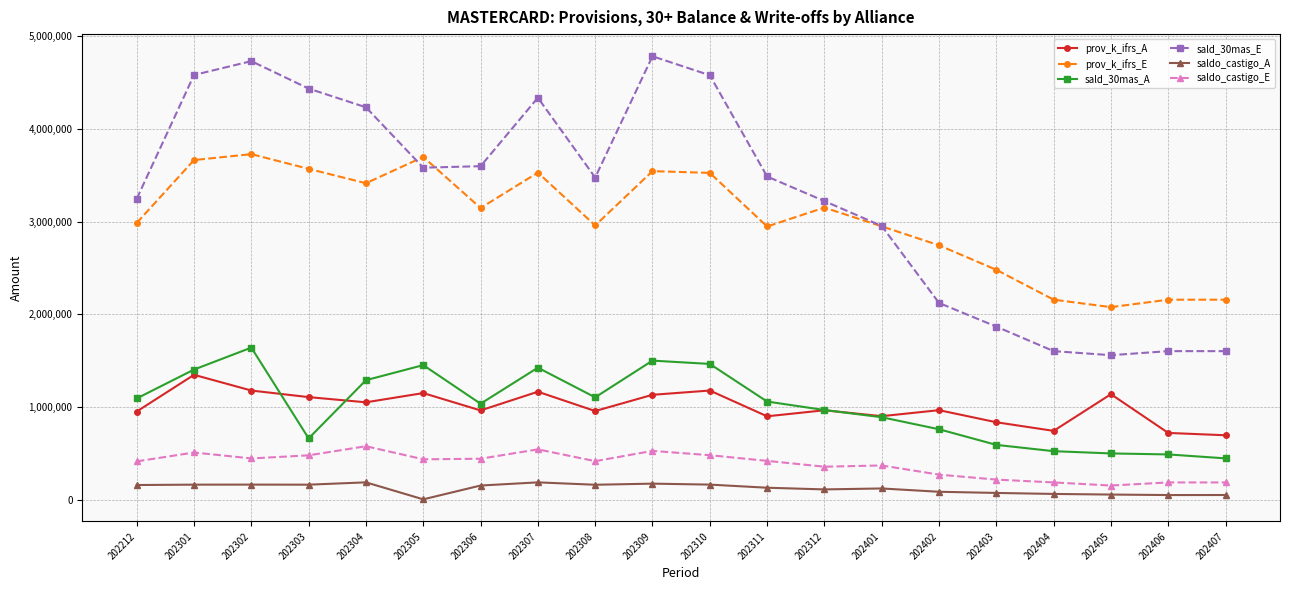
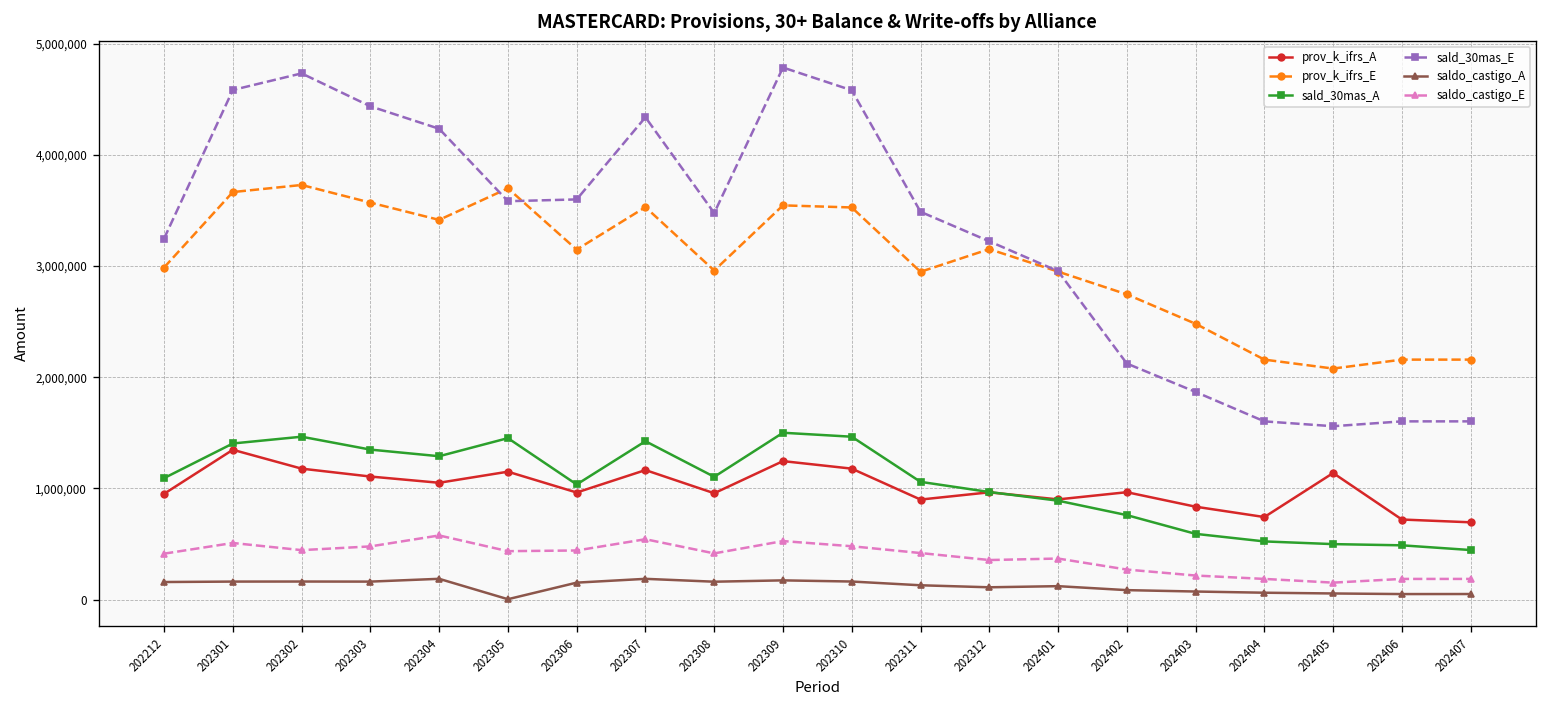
  {
    "prov_k_ifrs_A": {
      "202212": "1,000,000",
      "202301": "1,300,000",
      "202302": "1,200,000",
      "202303": "1,100,000",
      "202304": "1,100,000",
      "202305": "1,200,000",
      "202306": "1,000,000",
      "202307": "1,200,000",
      "202308": "1,000,000",
-     "202309": "1,100,000",
+     "202309": "1,200,000",
      "202310": "1,200,000",
      "202311": "900,000",
      "202402": "1,000,000",
      "202403": "800,000",
      "202404": "700,000",
      "202405": "1,100,000",
      "202406": "700,000",
      "202407": "700,000"
    },
    "prov_k_ifrs_E": {
      "202212": "3,000,000",
      "202301": "3,700,000",
      "202302": "3,700,000",
      "202303": "3,600,000",
      "202304": "3,400,000",
      "202305": "3,700,000",
      "202306": "3,100,000",
      "202307": "3,500,000",
      "202308": "3,000,000",
      "202309": "3,500,000",
      "202310": "3,500,000",
      "202311": "2,900,000",
      "202312": "3,200,000",
      "202402": "2,700,000",
      "202403": "2,500,000",
      "202404": "2,200,000",
      "202405": "2,100,000",
      "202406": "2,200,000",
      "202407": "2,200,000"
    },
    "sald_30mas_A": {
      "202212": "1,100,000",
      "202301": "1,400,000",
-     "202302": "1,600,000",
-     "202303": "700,000",
+     "202302": "1,500,000",
+     "202303": "1,300,000",
      "202304": "1,300,000",
      "202305": "1,500,000",
      "202306": "1,000,000",
      "202307": "1,400,000",
      "202308": "1,100,000",
      "202309": "1,500,000",
      "202310": "1,500,000",
      "202311": "1,100,000",
      "202402": "800,000",
      "202403": "600,000",
      "202404": "500,000",
      "202405": "500,000",
      "202406": "500,000",
      "202407": "400,000"
    },
    "sald_30mas_E": {
      "202212": "3,200,000",
      "202301": "4,600,000",
      "202302": "4,700,000",
      "202303": "4,400,000",
      "202304": "4,200,000",
      "202305": "3,600,000",
      "202306": "3,600,000",
      "202307": "4,300,000",
      "202308": "3,500,000",
      "202309": "4,800,000",
      "202310": "4,600,000",
      "202311": "3,500,000",
      "202312": "3,200,000",
      "202402": "2,100,000",
      "202403": "1,900,000",
      "202404": "1,600,000",
      "202405": "1,600,000",
      "202406": "1,600,000",
      "202407": "1,600,000"
    },
    "saldo_castigo_A": {
      "202212": "200,000",
      "202301": "200,000",
      "202302": "200,000",
      "202303": "200,000",
      "202304": "200,000",
      "202305": "0",
      "202306": "200,000",
      "202307": "200,000",
      "202308": "200,000",
      "202309": "200,000",
      "202310": "200,000",
      "202311": "100,000",
      "202312": "100,000",
      "202401": "100,000",
      "202402": "100,000",
      "202403": "100,000",
      "202404": "100,000",
      "202405": "100,000",
      "202406": "0",
      "202407": "0"
    },
    "saldo_castigo_E": {
      "202212": "400,000",
      "202301": "500,000",
      "202302": "400,000",
      "202303": "500,000",
      "202304": "600,000",
      "202305": "400,000",
      "202306": "400,000",
      "202307": "500,000",
      "202308": "400,000",
      "202309": "500,000",
      "202310": "500,000",
      "202311": "400,000",
      "202312": "400,000",
      "202401": "400,000",
      "202402": "300,000",
      "202403": "200,000",
      "202404": "200,000",
      "202405": "200,000",
      "202406": "200,000",
      "202407": "200,000"
    }
  }
